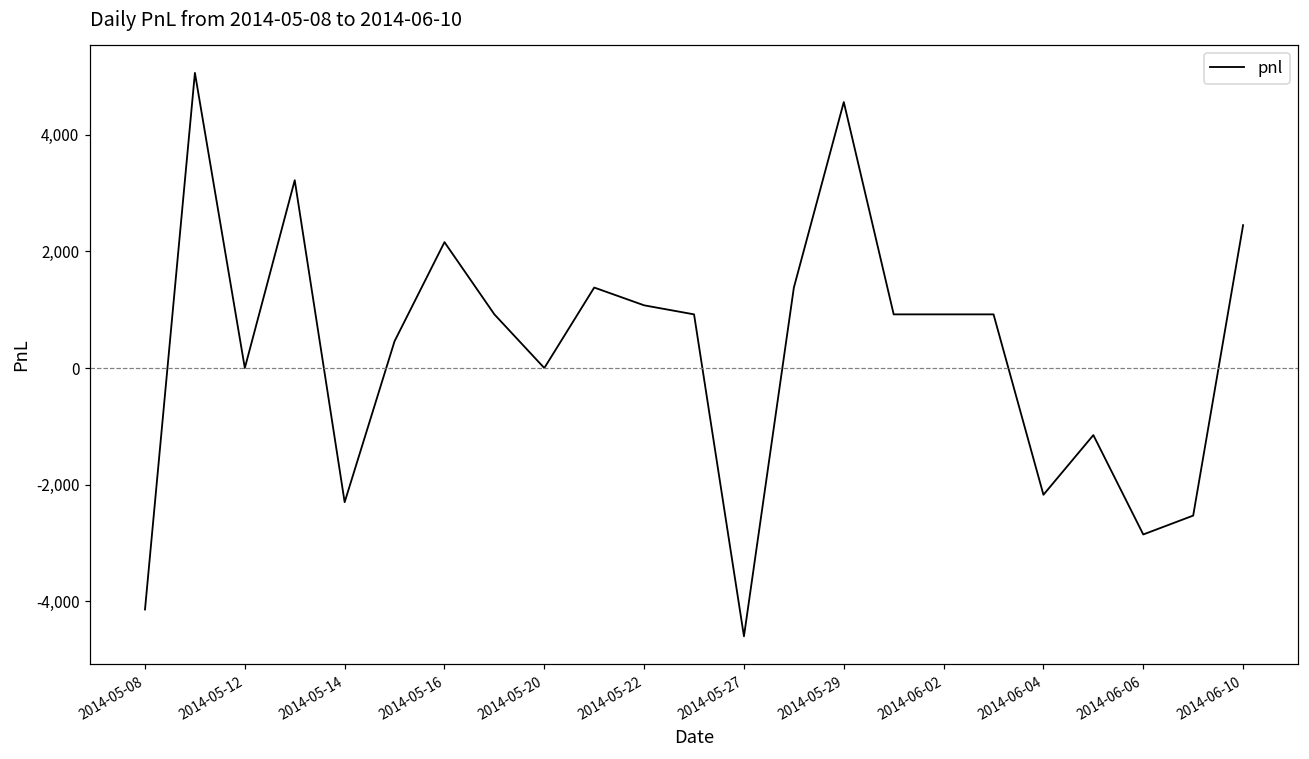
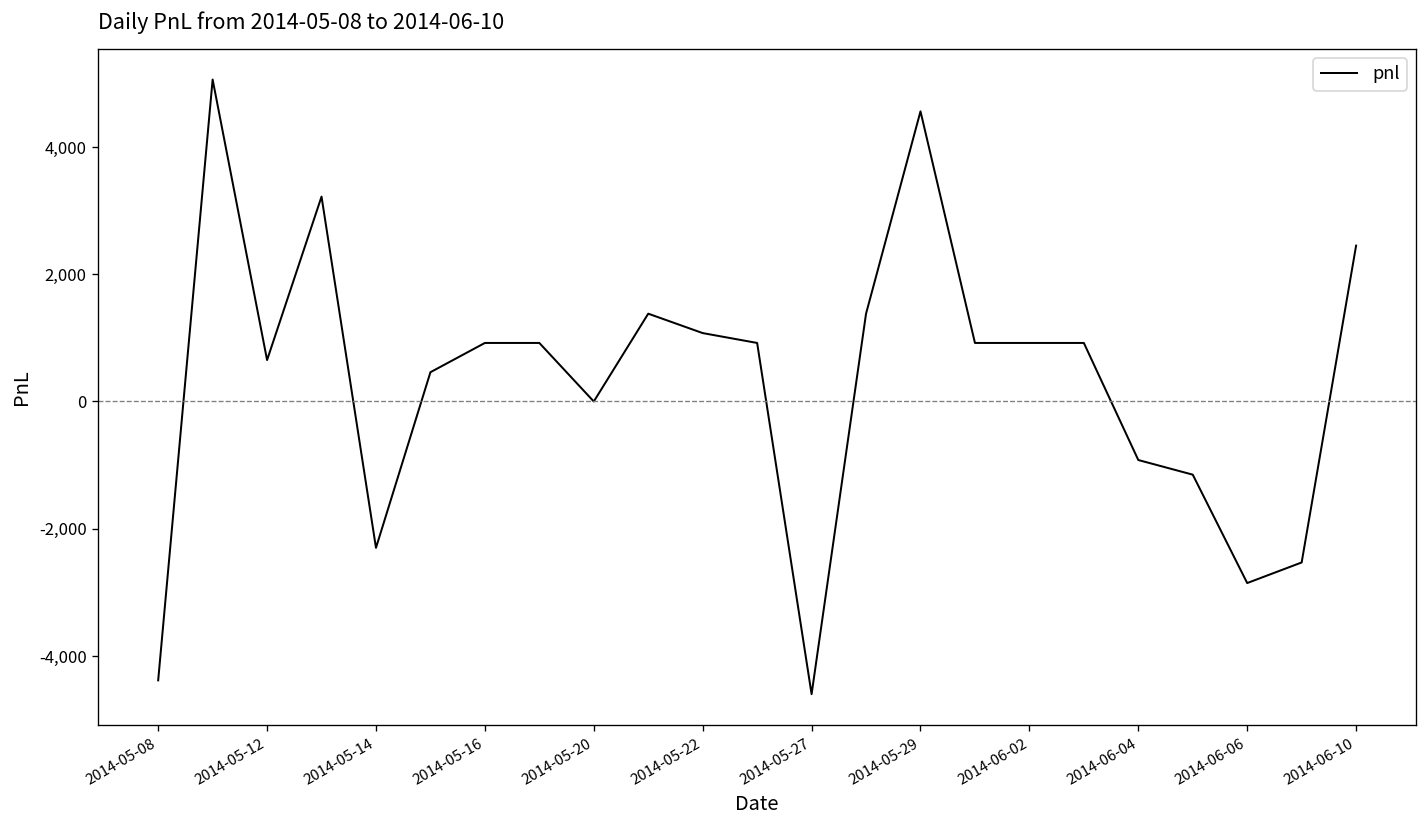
  {
-   "2014-05-08": "-4,100",
-   "2014-05-12": "0",
+   "2014-05-08": "-4,400",
+   "2014-05-12": "700",
    "2014-05-14": "-2,300",
-   "2014-05-16": "2,200",
+   "2014-05-16": "900",
    "2014-05-20": "0",
    "2014-05-22": "1,100",
    "2014-05-27": "-4,600",
    "2014-05-29": "4,600",
    "2014-06-02": "900",
-   "2014-06-04": "-2,200",
+   "2014-06-04": "-900",
    "2014-06-06": "-2,900",
    "2014-06-10": "2,400"
  }
